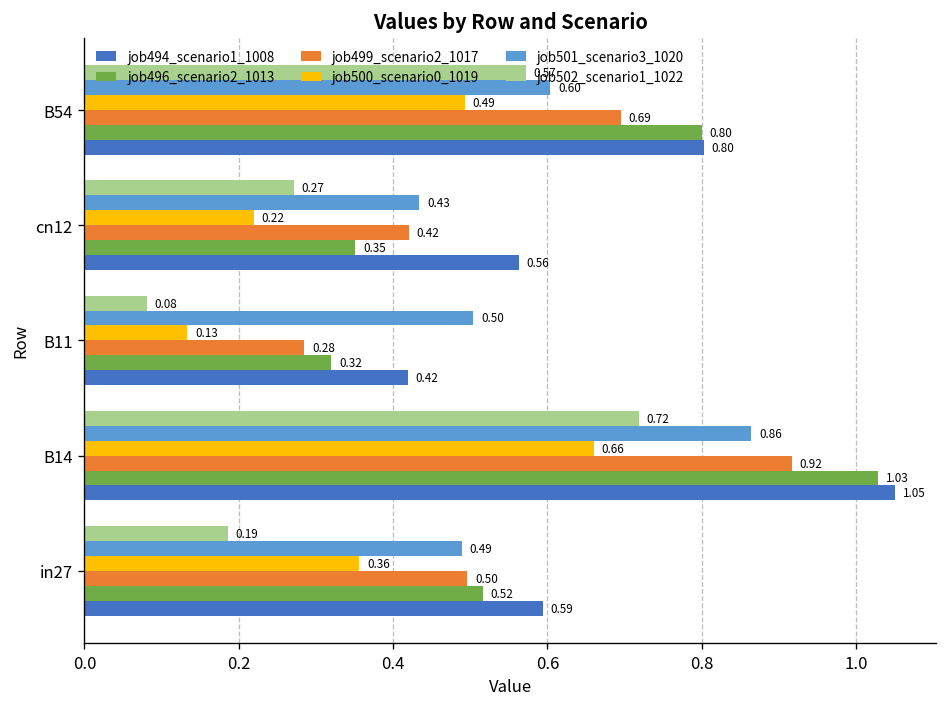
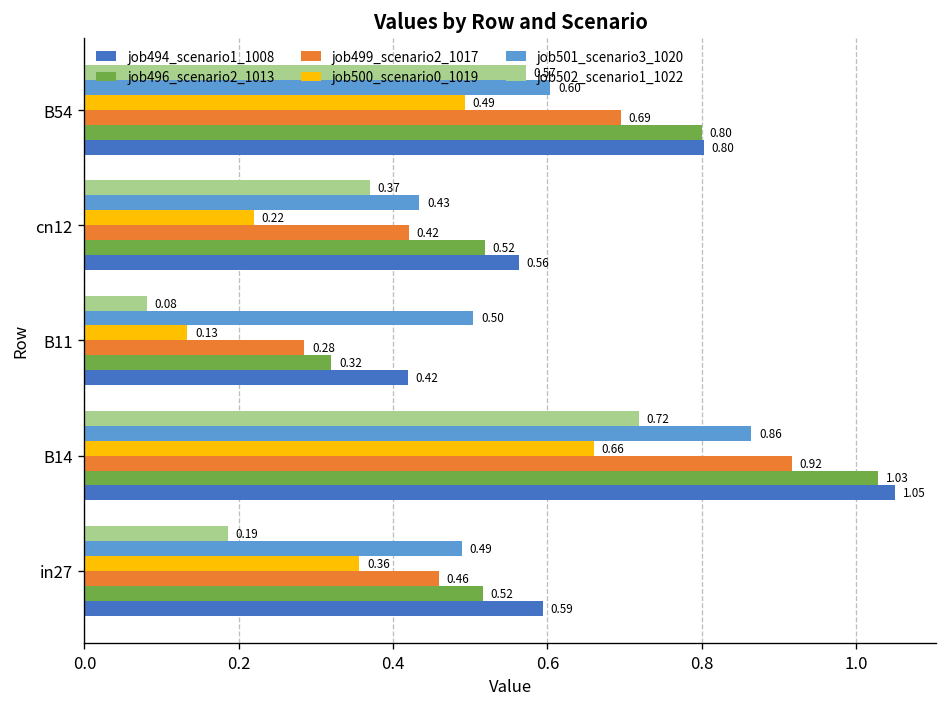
  {
    "job496_scenario2_1013": {
      "B54": 0.80,
-     "cn12": 0.35,
+     "cn12": 0.52,
      "B11": 0.32,
      "B14": 1.03,
      "in27": 0.52
    },
    "job499_scenario2_1017": {
      "B54": 0.69,
      "cn12": 0.42,
      "B11": 0.28,
      "B14": 0.92,
-     "in27": 0.50
+     "in27": 0.46
    },
    "job500_scenario0_1019": {
      "B54": 0.49,
      "cn12": 0.22,
      "B11": 0.13,
      "B14": 0.66,
      "in27": 0.36
    },
    "job502_scenario1_1022": {
      "B54": 0.57,
-     "cn12": 0.27,
+     "cn12": 0.37,
      "B11": 0.08,
      "B14": 0.72,
      "in27": 0.19
    }
  }
